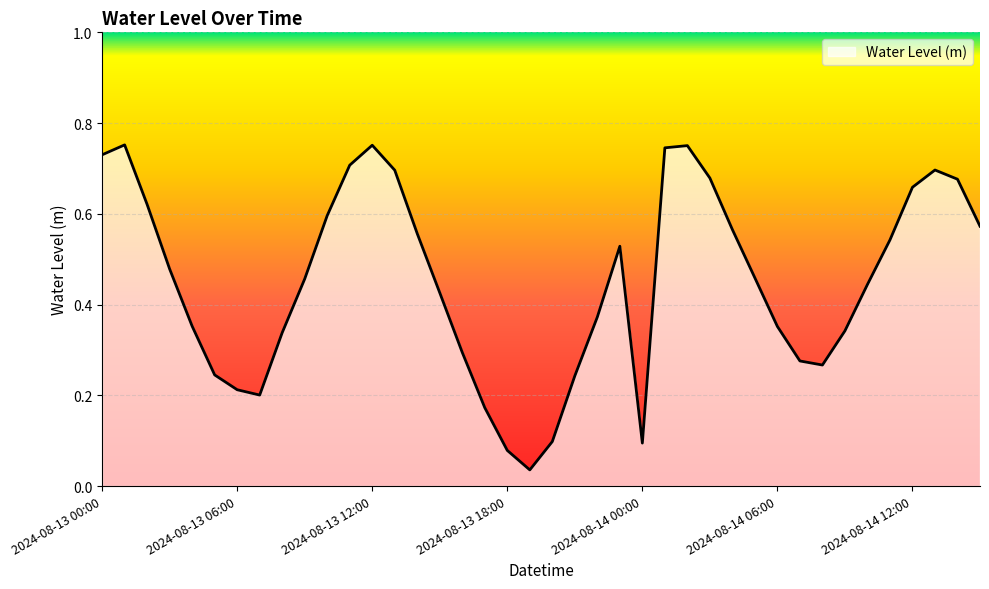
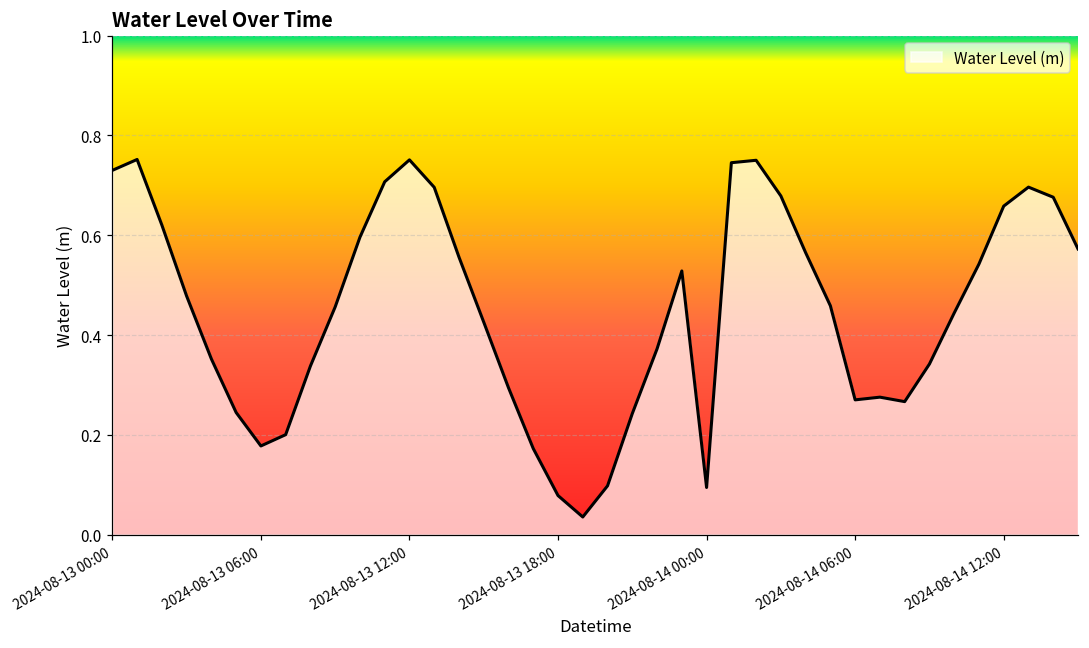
  {
    "2024-08-13 00:00": 0.73,
-   "2024-08-13 06:00": 0.21,
+   "2024-08-13 06:00": 0.18,
    "2024-08-13 12:00": 0.75,
    "2024-08-13 18:00": 0.08,
    "2024-08-14 00:00": 0.09,
-   "2024-08-14 06:00": 0.35,
+   "2024-08-14 06:00": 0.27,
    "2024-08-14 12:00": 0.66
  }
